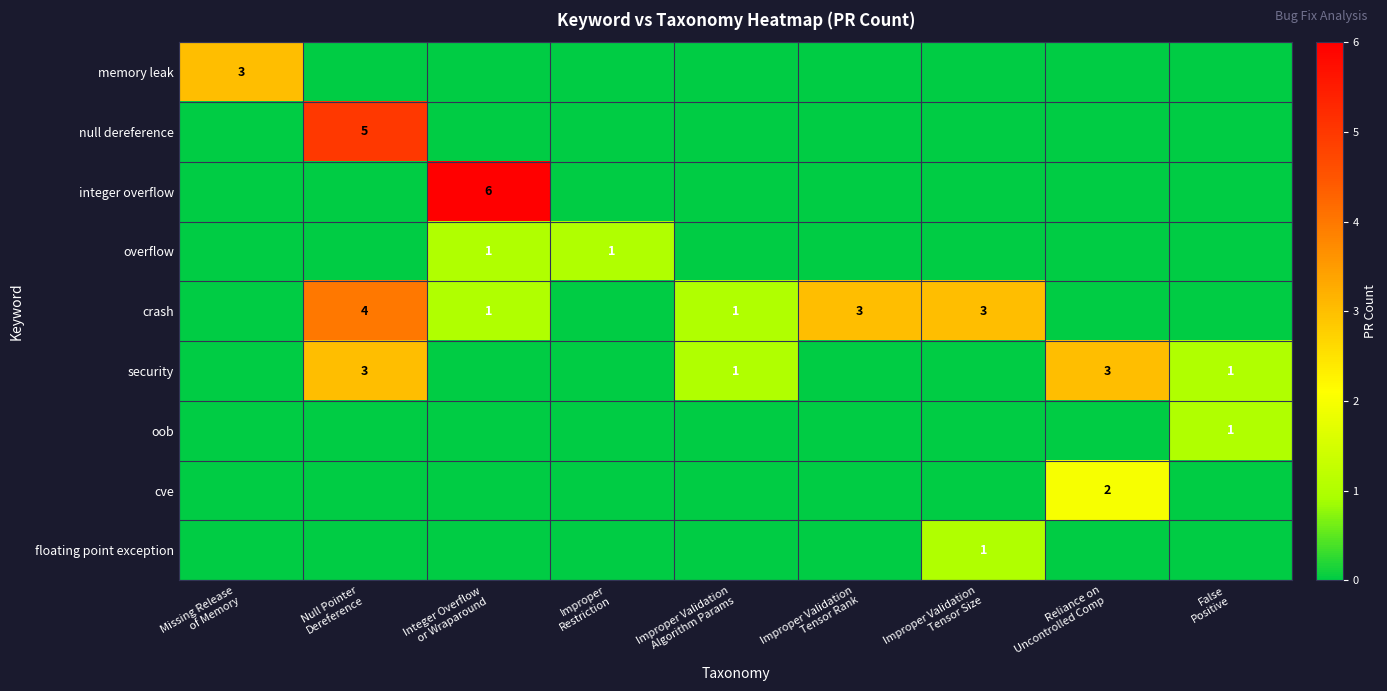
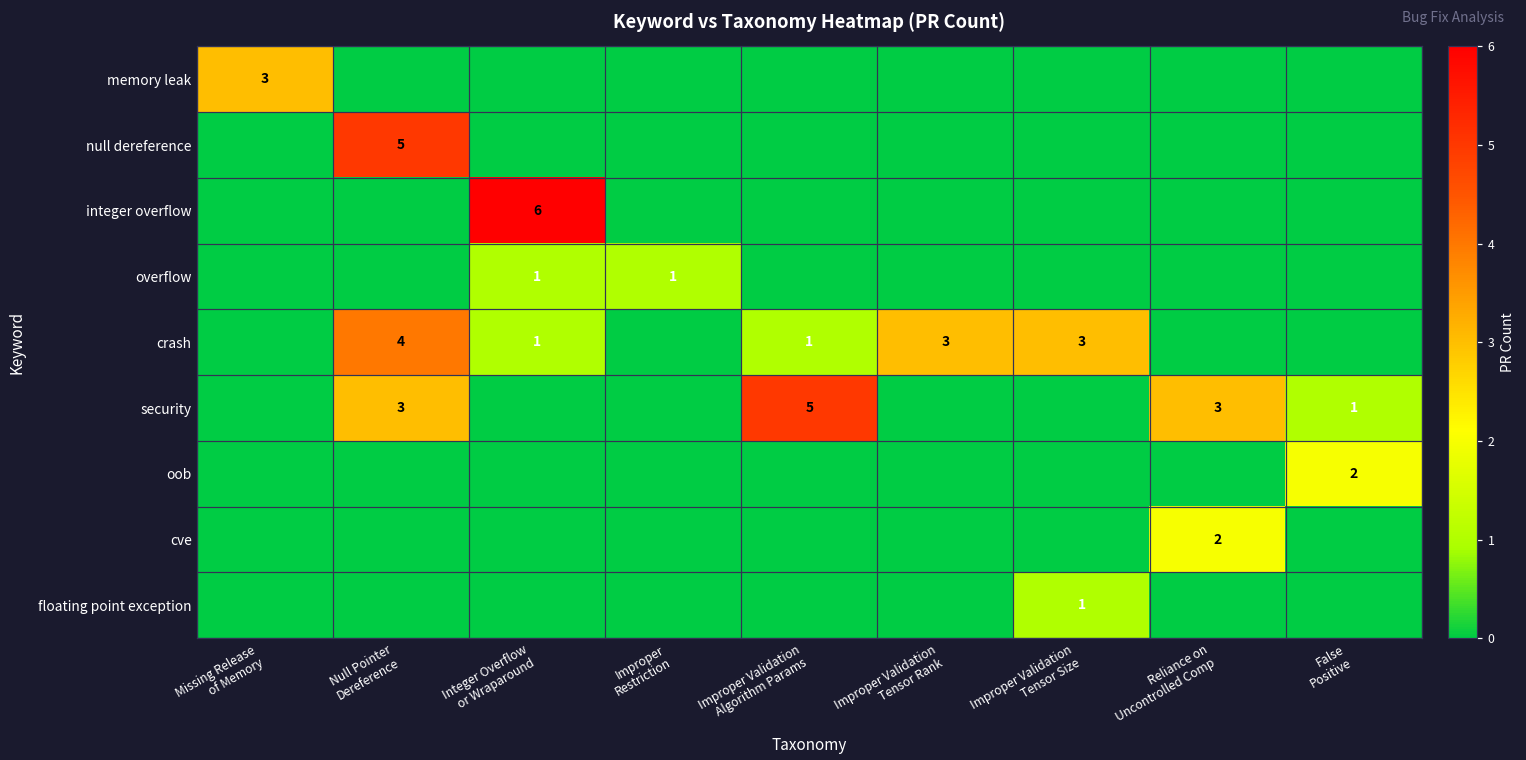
  {
    "memory leak": {
      "Missing Release of Memory": 3
    },
    "null dereference": {
      "Null Pointer Dereference": 5
    },
    "integer overflow": {
      "Integer Overflow or Wraparound": 6
    },
    "overflow": {
      "Integer Overflow or Wraparound": 1,
      "Improper Restriction": 1
    },
    "crash": {
      "Null Pointer Dereference": 4,
      "Integer Overflow or Wraparound": 1,
      "Improper Validation Algorithm Params": 1,
      "Improper Validation Tensor Rank": 3,
      "Improper Validation Tensor Size": 3
    },
    "security": {
      "Null Pointer Dereference": 3,
-     "Improper Validation Algorithm Params": 1,
+     "Improper Validation Algorithm Params": 5,
      "Reliance on Uncontrolled Comp": 3,
      "False Positive": 1
    },
    "oob": {
-     "False Positive": 1
+     "False Positive": 2
    },
    "cve": {
      "Reliance on Uncontrolled Comp": 2
    },
    "floating point exception": {
      "Improper Validation Tensor Size": 1
    }
  }
